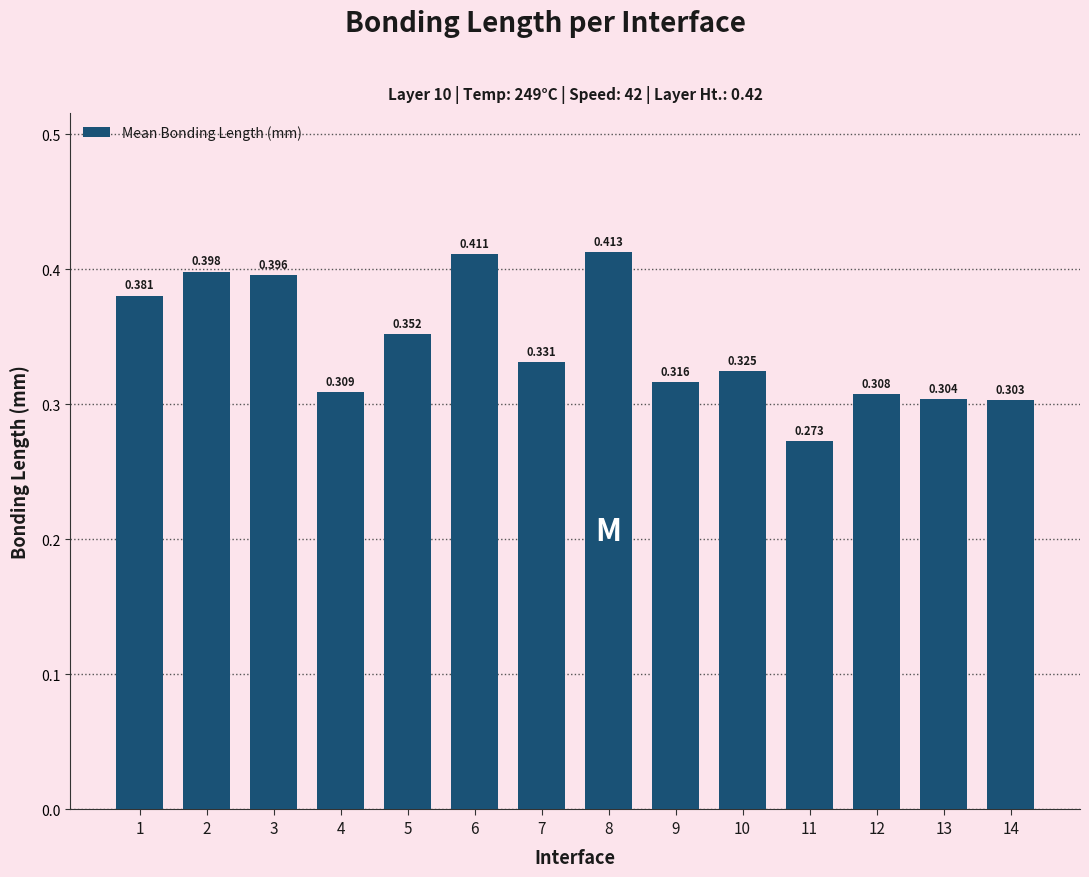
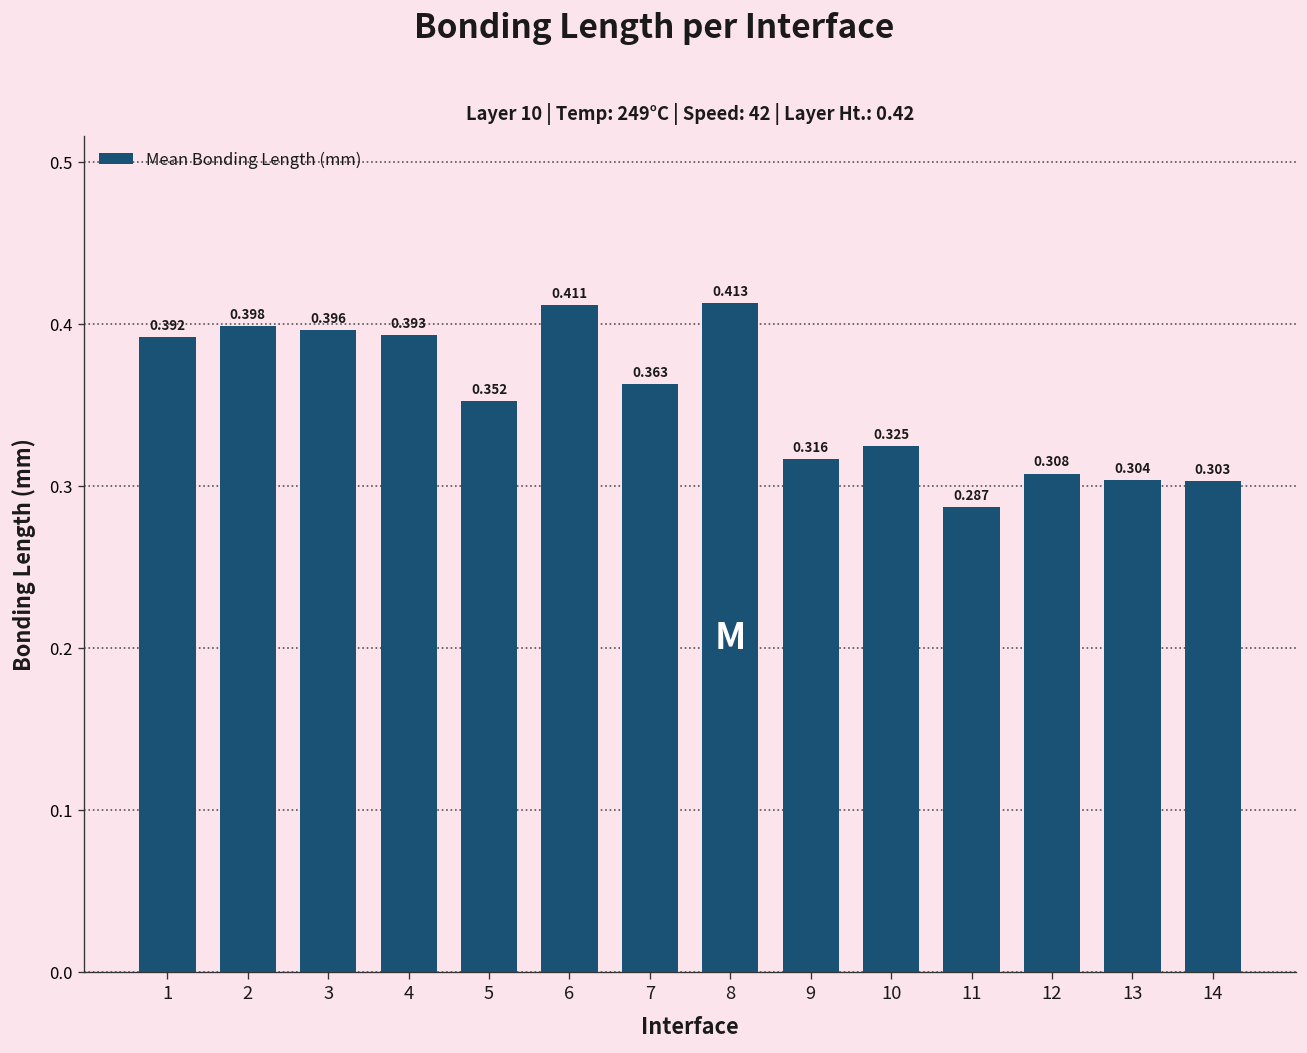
  {
-   "1": 0.381,
+   "1": 0.392,
    "2": 0.398,
    "3": 0.396,
-   "4": 0.309,
+   "4": 0.393,
    "5": 0.352,
    "6": 0.411,
-   "7": 0.331,
+   "7": 0.363,
    "8": 0.413,
    "9": 0.316,
    "10": 0.325,
-   "11": 0.273,
+   "11": 0.287,
    "12": 0.308,
    "13": 0.304,
    "14": 0.303
  }
